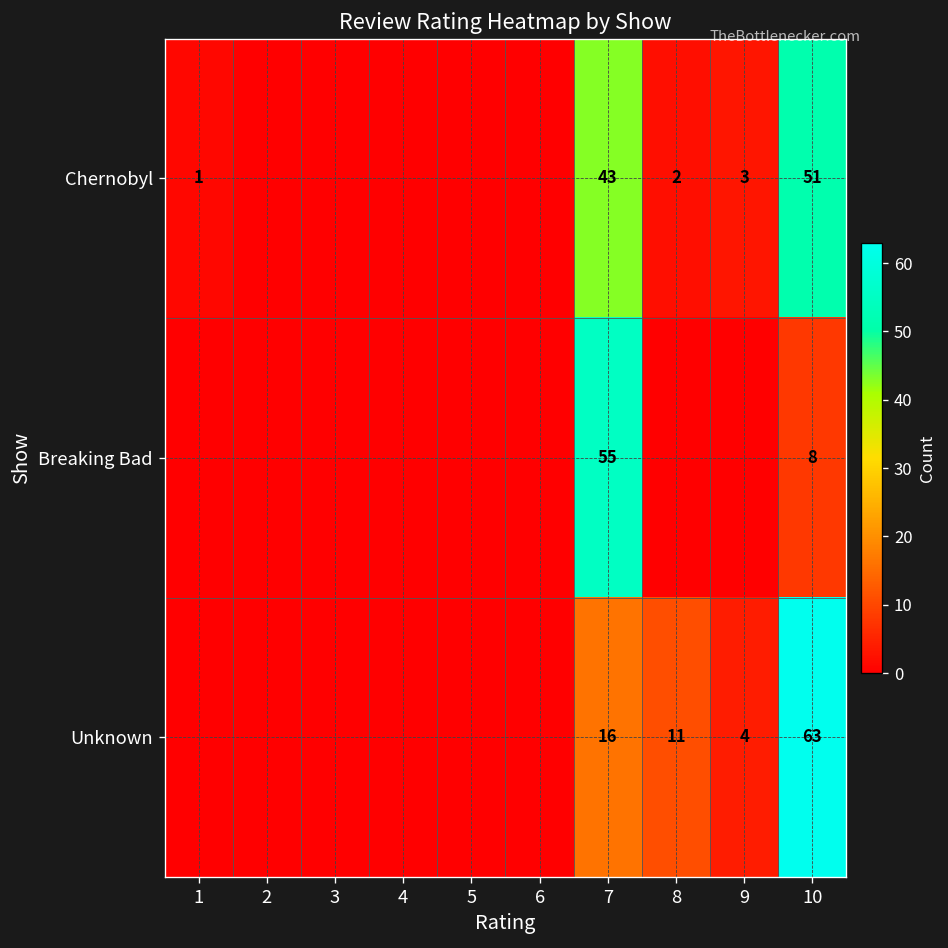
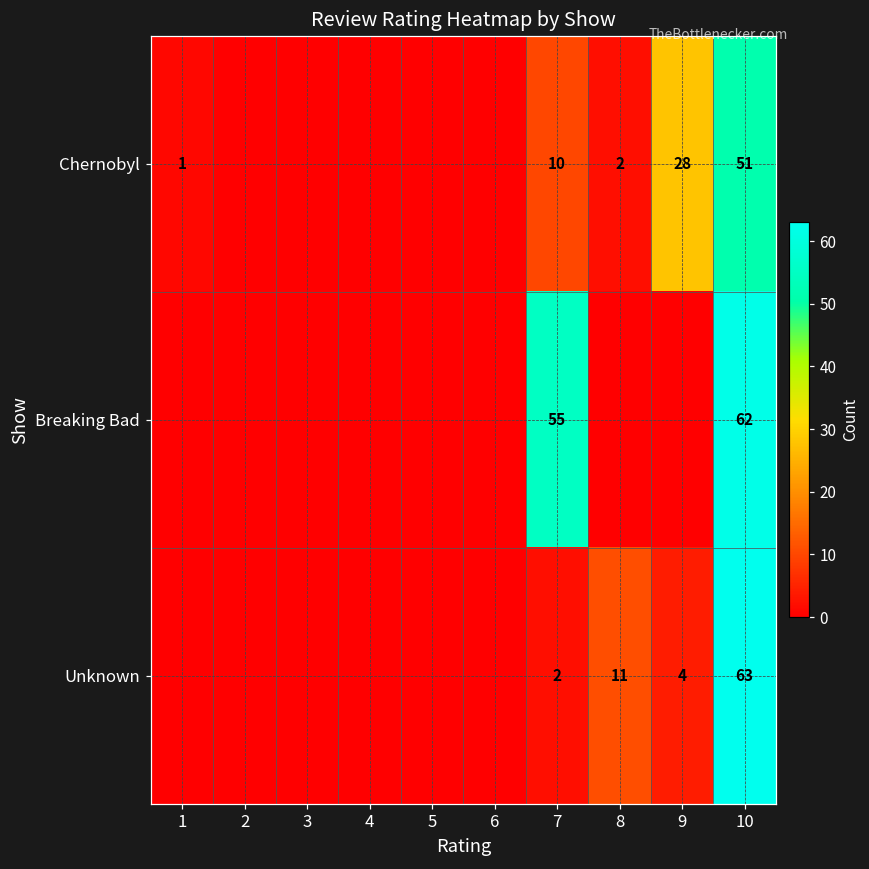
  {
    "Chernobyl": {
      "1": 1,
-     "7": 43,
+     "7": 10,
      "8": 2,
-     "9": 3,
+     "9": 28,
      "10": 51
    },
    "Breaking Bad": {
      "7": 55,
-     "10": 8
+     "10": 62
    },
    "Unknown": {
-     "7": 16,
+     "7": 2,
      "8": 11,
      "9": 4,
      "10": 63
    }
  }
